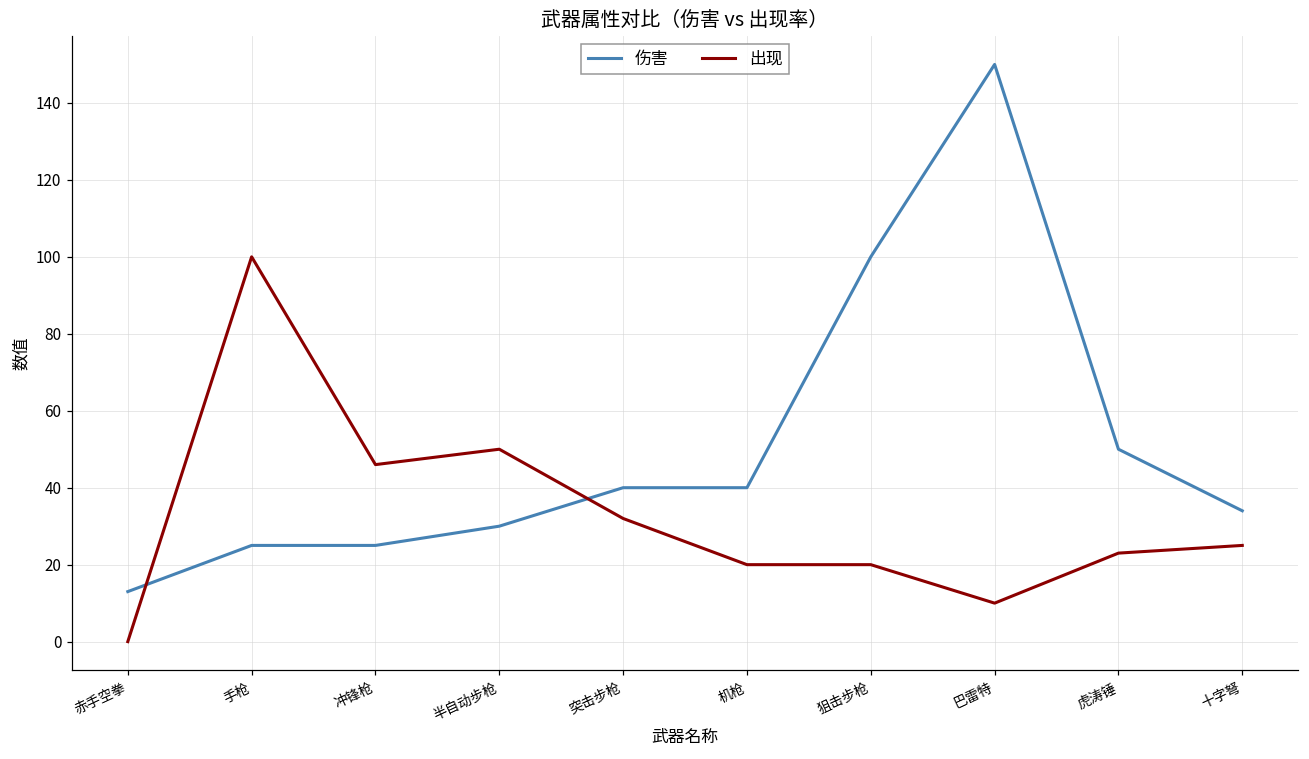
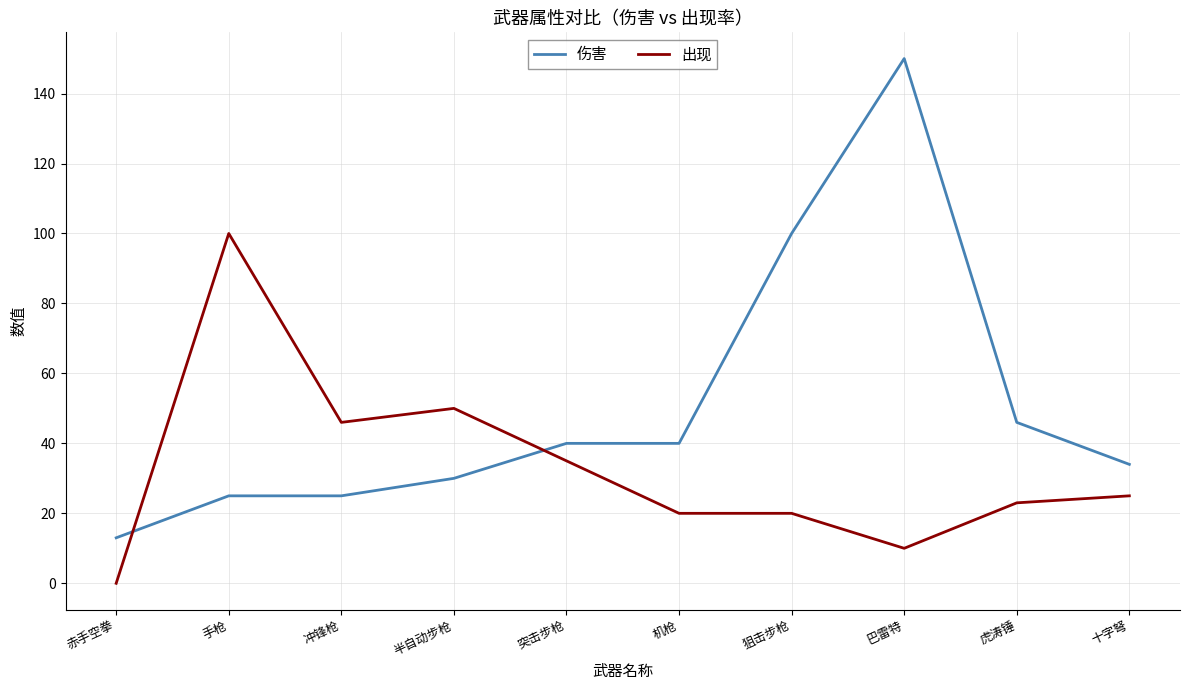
  {
    "伤害": {
      "赤手空拳": 13,
      "手枪": 25,
      "冲锋枪": 25,
      "半自动步枪": 30,
      "突击步枪": 40,
      "机枪": 40,
      "狙击步枪": 100,
      "巴雷特": 150,
-     "虎涛锤": 50,
+     "虎涛锤": 46,
      "十字弩": 34
    },
    "出现": {
      "赤手空拳": 0,
      "手枪": 100,
      "冲锋枪": 46,
      "半自动步枪": 50,
-     "突击步枪": 32,
+     "突击步枪": 35,
      "机枪": 20,
      "狙击步枪": 20,
      "巴雷特": 10,
      "虎涛锤": 23,
      "十字弩": 25
    }
  }
